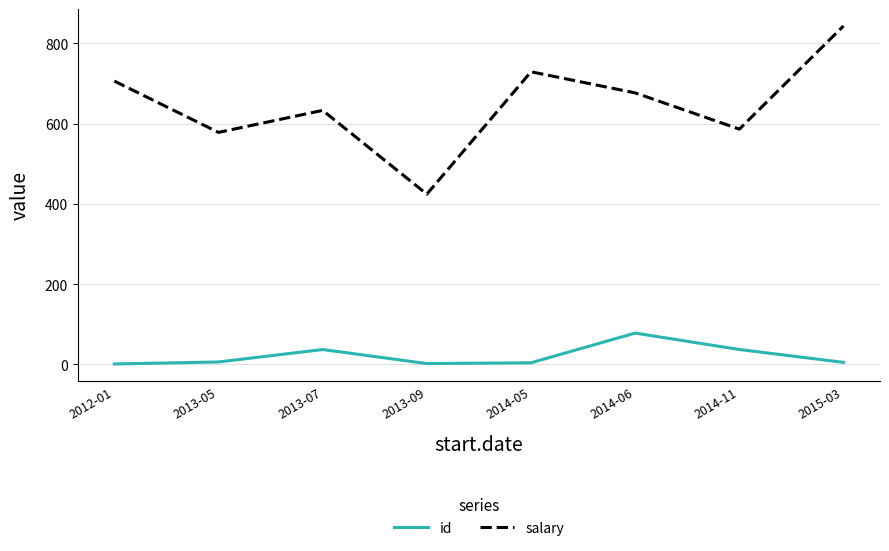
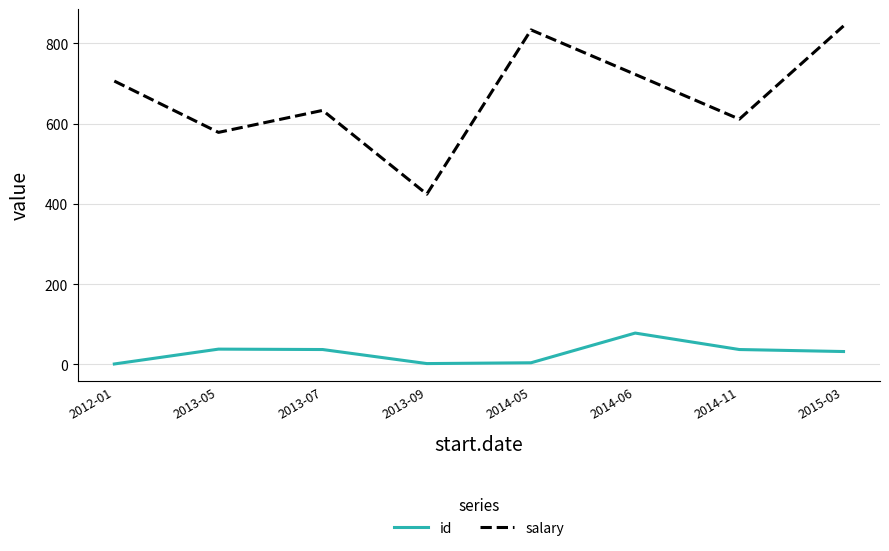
  {
    "id": {
      "2012-01": 0,
-     "2013-05": 10,
+     "2013-05": 40,
      "2013-07": 40,
      "2013-09": 0,
      "2014-05": 0,
      "2014-06": 80,
      "2014-11": 40,
-     "2015-03": 10
+     "2015-03": 30
    },
    "salary": {
      "2012-01": 710,
      "2013-05": 580,
      "2013-07": 630,
      "2013-09": 420,
-     "2014-05": 730,
-     "2014-06": 680,
-     "2014-11": 590,
+     "2014-05": 830,
+     "2014-06": 720,
+     "2014-11": 610,
      "2015-03": 840
    }
  }
